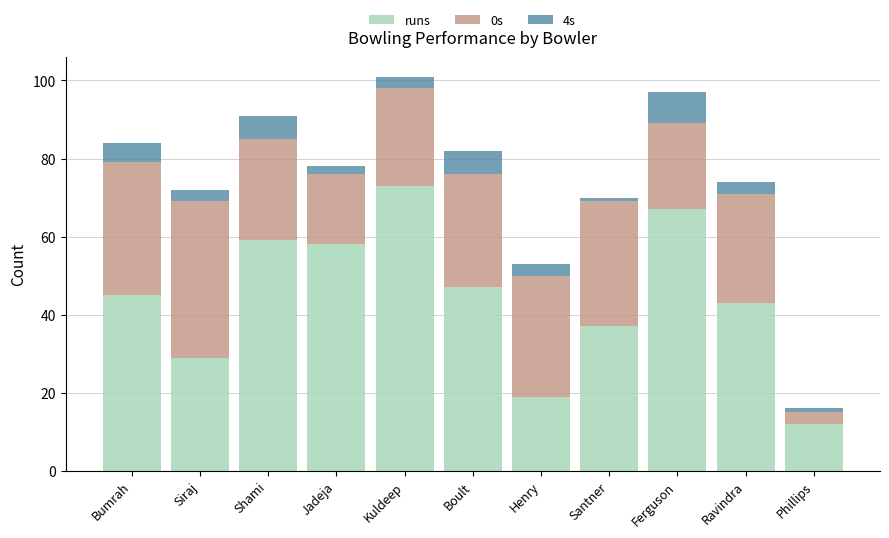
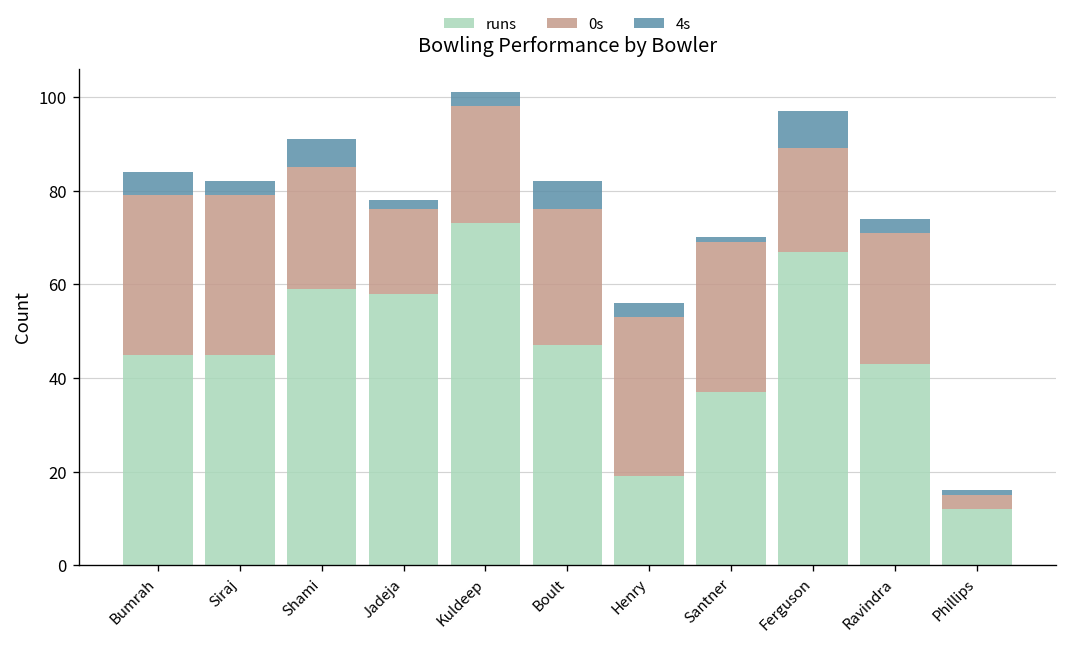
  {
    "runs": {
      "Bumrah": 45,
-     "Siraj": 29,
+     "Siraj": 45,
      "Shami": 59,
      "Jadeja": 58,
      "Kuldeep": 73,
      "Boult": 47,
      "Henry": 19,
      "Santner": 37,
      "Ferguson": 67,
      "Ravindra": 43,
      "Phillips": 12
    },
    "0s": {
      "Bumrah": 34,
-     "Siraj": 40,
+     "Siraj": 34,
      "Shami": 26,
      "Jadeja": 18,
      "Kuldeep": 25,
      "Boult": 29,
-     "Henry": 31,
+     "Henry": 34,
      "Santner": 32,
      "Ferguson": 22,
      "Ravindra": 28,
      "Phillips": 3
    },
    "4s": {
      "Bumrah": 5,
      "Siraj": 3,
      "Shami": 6,
      "Jadeja": 2,
      "Kuldeep": 3,
      "Boult": 6,
      "Henry": 3,
      "Santner": 1,
      "Ferguson": 8,
      "Ravindra": 3,
      "Phillips": 1
    }
  }
